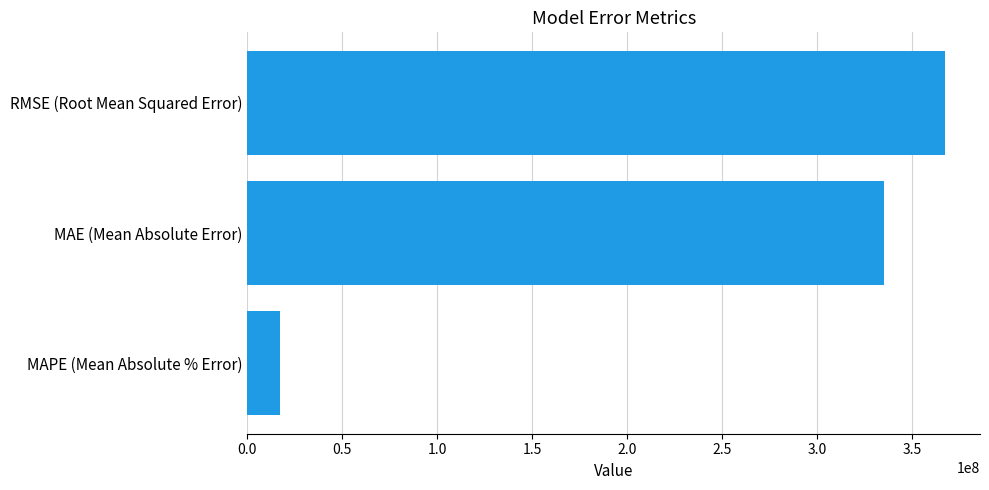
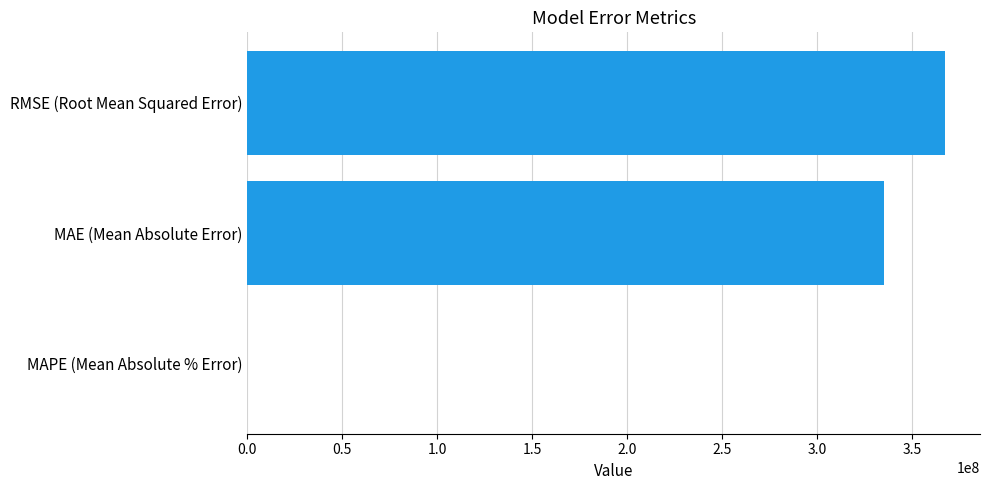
  {
    "RMSE (Root Mean Squared Error)": 368000000,
    "MAE (Mean Absolute Error)": 335000000,
-   "MAPE (Mean Absolute % Error)": 17000000
+   "MAPE (Mean Absolute % Error)": 0
  }
